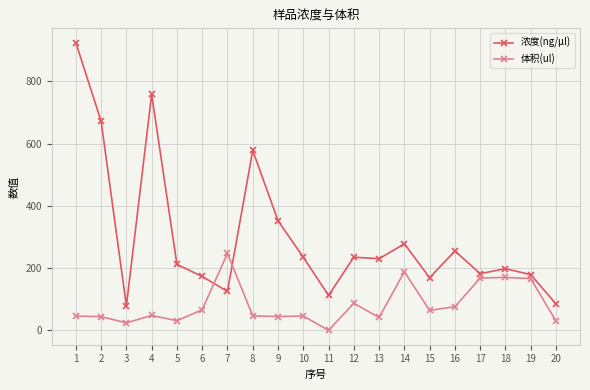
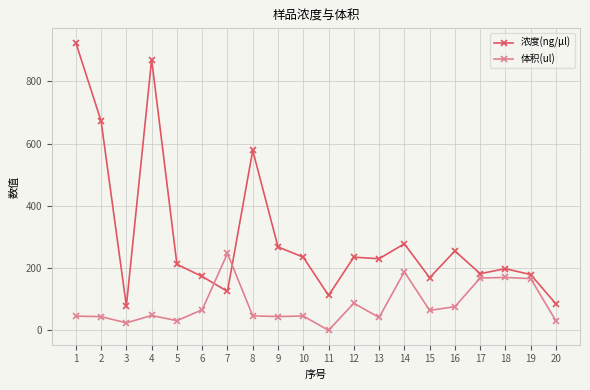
  {
    "浓度(ng/μl)": {
      "1": 920,
      "2": 670,
      "3": 80,
-     "4": 760,
+     "4": 870,
      "5": 210,
      "6": 170,
      "7": 130,
      "8": 580,
-     "9": 350,
+     "9": 270,
      "10": 240,
      "11": 110,
      "12": 240,
      "13": 230,
      "14": 280,
      "15": 170,
      "16": 260,
      "17": 180,
      "18": 200,
      "19": 180,
      "20": 80
    },
    "体积(ul)": {
      "1": 50,
      "2": 40,
      "3": 20,
      "4": 50,
      "5": 30,
      "6": 70,
      "7": 250,
      "8": 50,
      "9": 40,
      "10": 50,
      "11": 0,
      "12": 90,
      "13": 40,
      "14": 190,
      "15": 60,
      "16": 80,
      "17": 170,
      "18": 170,
      "19": 170,
      "20": 30
    }
  }
